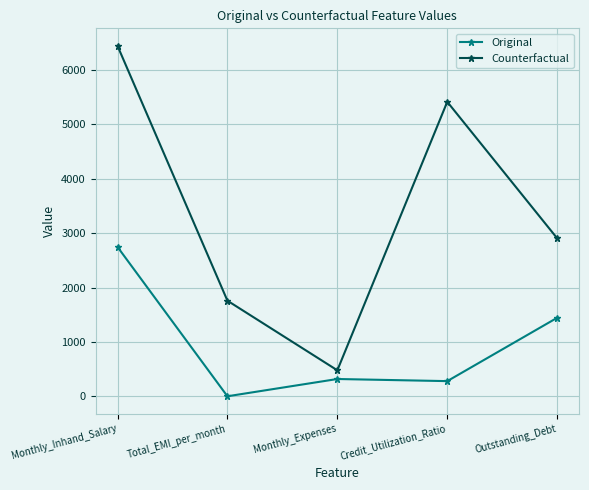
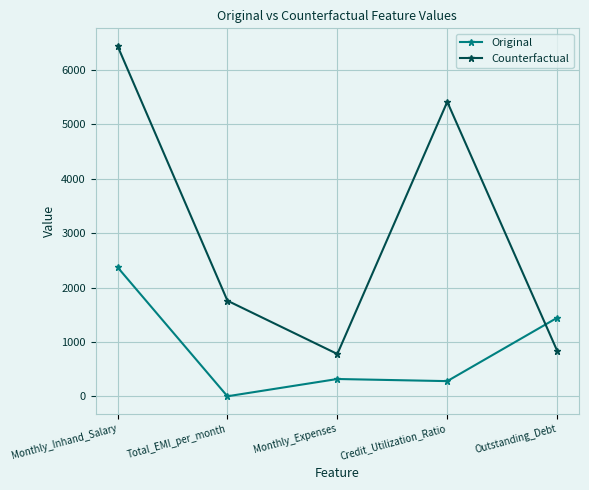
  {
    "Original": {
-     "Monthly_Inhand_Salary": 2700,
+     "Monthly_Inhand_Salary": 2400,
      "Total_EMI_per_month": 0,
      "Monthly_Expenses": 300,
      "Credit_Utilization_Ratio": 300,
      "Outstanding_Debt": 1400
    },
    "Counterfactual": {
      "Monthly_Inhand_Salary": 6400,
      "Total_EMI_per_month": 1800,
-     "Monthly_Expenses": 500,
+     "Monthly_Expenses": 800,
      "Credit_Utilization_Ratio": 5400,
-     "Outstanding_Debt": 2900
+     "Outstanding_Debt": 800
    }
  }
